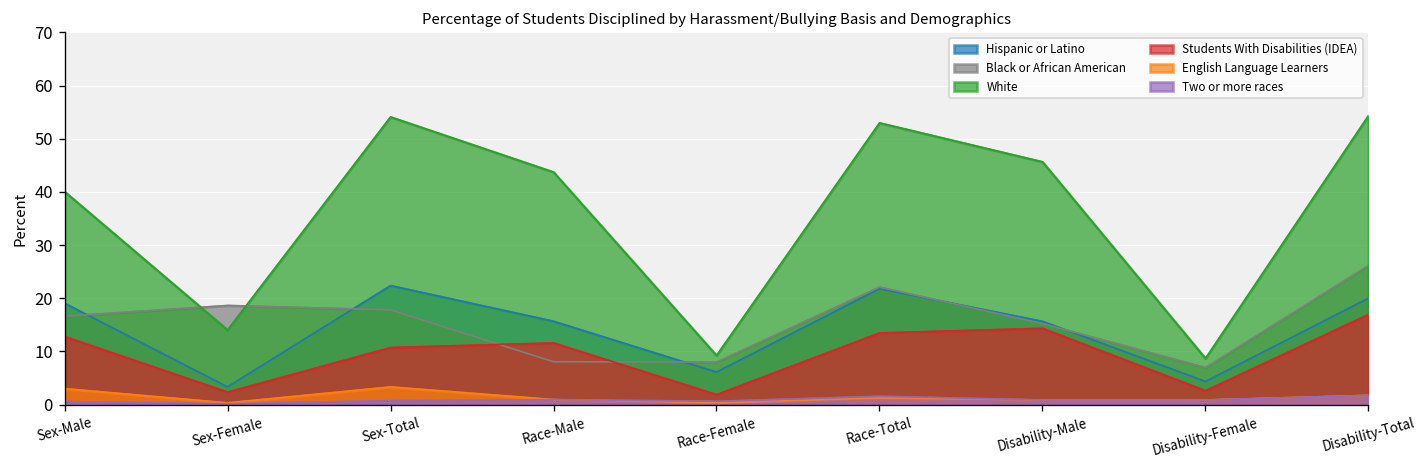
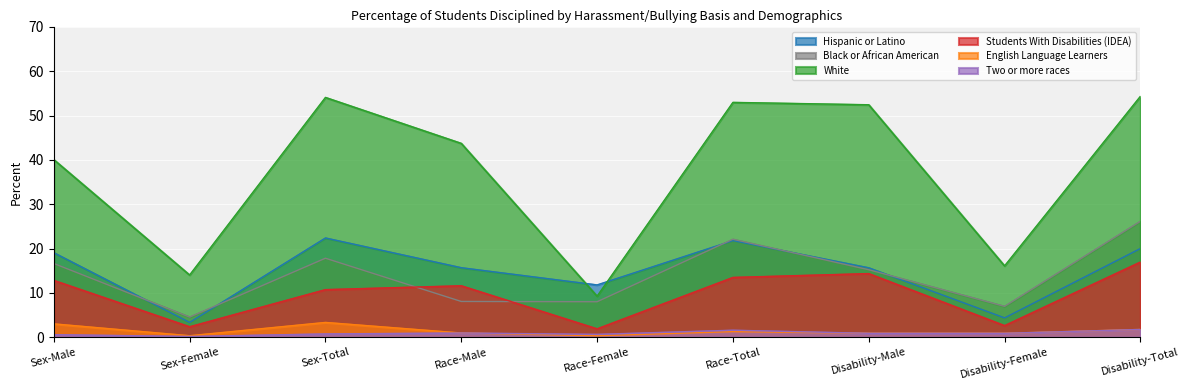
  {
    "Hispanic or Latino": {
      "Sex-Male": 19,
      "Sex-Female": 3,
      "Sex-Total": 22,
      "Race-Male": 16,
-     "Race-Female": 6,
+     "Race-Female": 12,
      "Disability-Female": 4,
      "Disability-Total": 20
    },
    "Black or African American": {
      "Sex-Male": 17,
-     "Sex-Female": 19,
+     "Sex-Female": 5,
      "Sex-Total": 18,
      "Race-Male": 8,
      "Race-Female": 8,
      "Disability-Female": 7,
      "Disability-Total": 26
    },
    "White": {
      "Sex-Male": 40,
      "Sex-Female": 14,
      "Sex-Total": 54,
      "Race-Male": 44,
      "Race-Female": 9,
      "Race-Total": 53,
-     "Disability-Male": 46,
-     "Disability-Female": 9,
+     "Disability-Male": 52,
+     "Disability-Female": 16,
      "Disability-Total": 54
    },
    "Students With Disabilities (IDEA)": {
      "Sex-Male": 13,
      "Sex-Female": 2,
      "Sex-Total": 11,
      "Race-Male": 12,
      "Race-Female": 2,
      "Race-Total": 13,
      "Disability-Male": 14,
      "Disability-Female": 3,
      "Disability-Total": 17
    },
    "English Language Learners": {
      "Sex-Male": 3,
      "Sex-Total": 3
    },
    "Two or more races": {
      "Sex-Male": 1,
      "Sex-Total": 1
    }
  }
